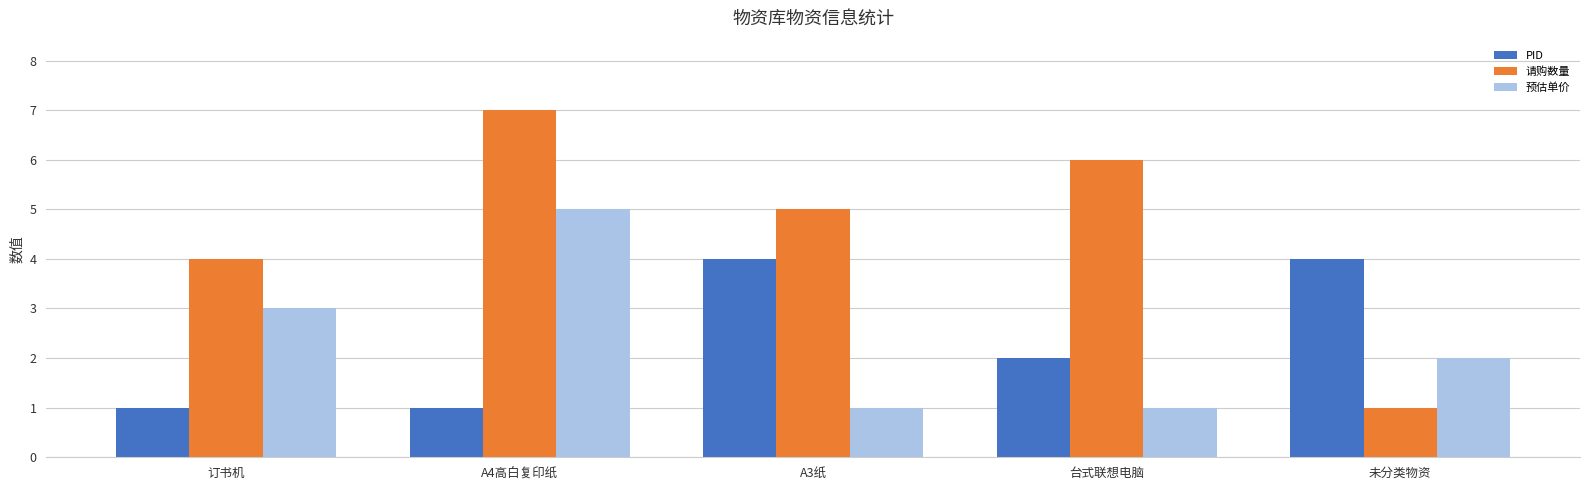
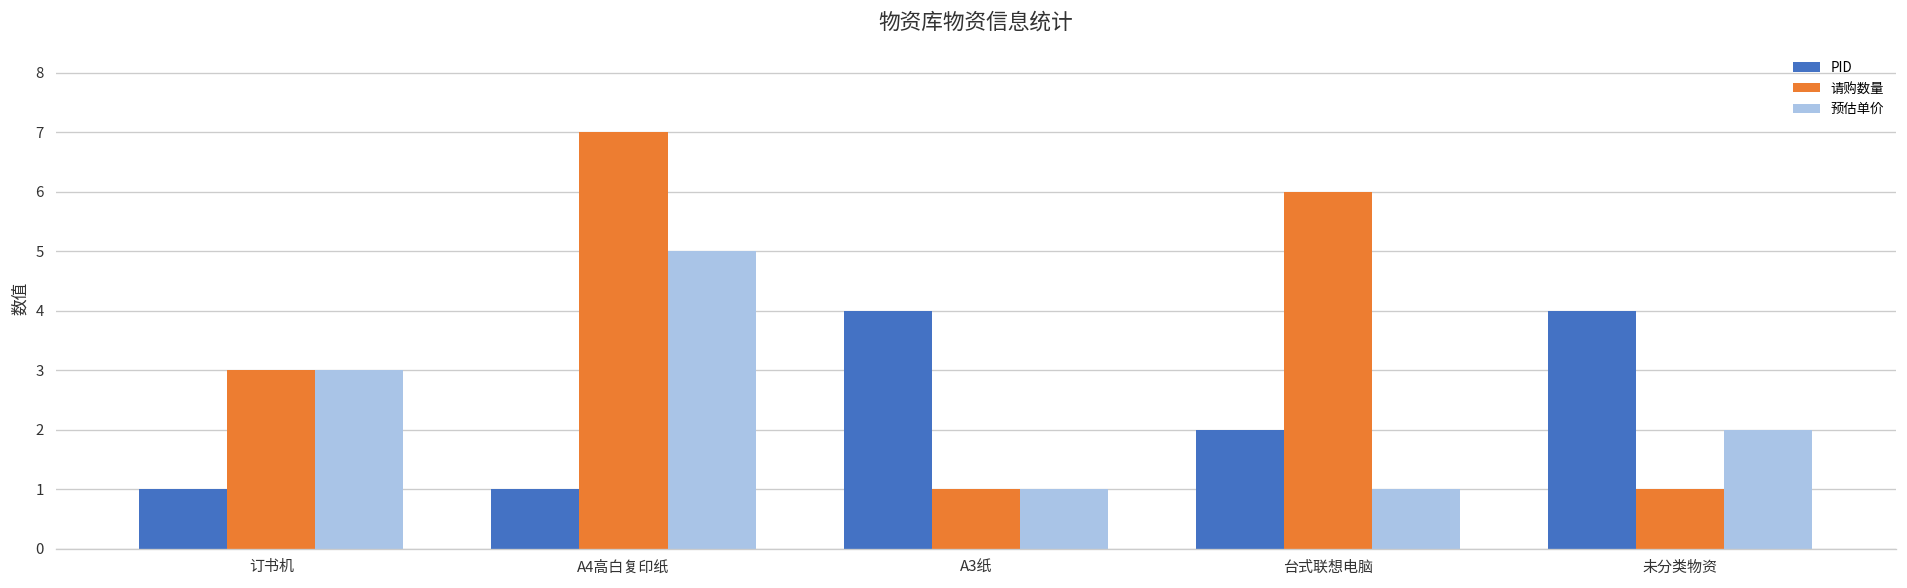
  {
    "PID": {
      "订书机": 1,
      "A4高白复印纸": 1,
      "A3纸": 4,
      "台式联想电脑": 2,
      "未分类物资": 4
    },
    "请购数量": {
-     "订书机": 4,
+     "订书机": 3,
      "A4高白复印纸": 7,
-     "A3纸": 5,
+     "A3纸": 1,
      "台式联想电脑": 6,
      "未分类物资": 1
    },
    "预估单价": {
      "订书机": 3,
      "A4高白复印纸": 5,
      "A3纸": 1,
      "台式联想电脑": 1,
      "未分类物资": 2
    }
  }
